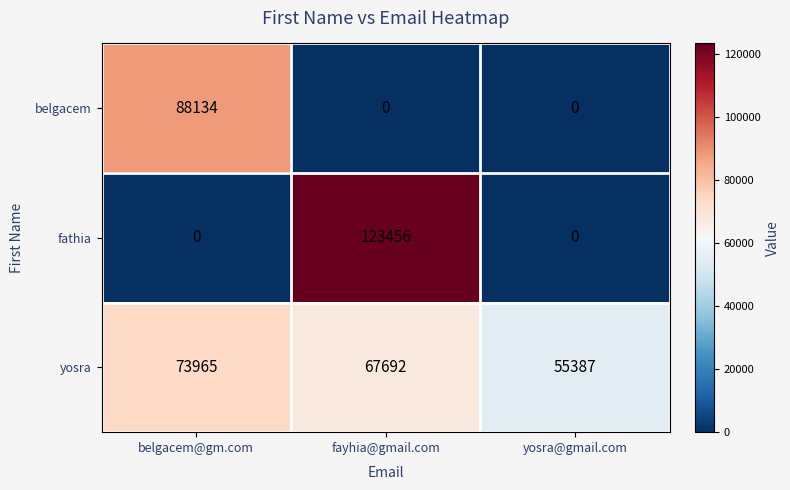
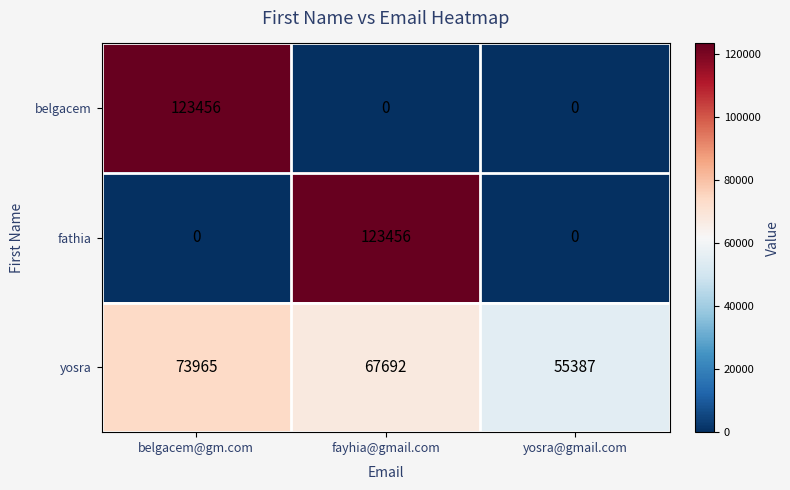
  {
    "belgacem": {
-     "belgacem@gm.com": 88134,
+     "belgacem@gm.com": 123456,
      "fayhia@gmail.com": 0,
      "yosra@gmail.com": 0
    },
    "fathia": {
      "belgacem@gm.com": 0,
      "fayhia@gmail.com": 123456,
      "yosra@gmail.com": 0
    },
    "yosra": {
      "belgacem@gm.com": 73965,
      "fayhia@gmail.com": 67692,
      "yosra@gmail.com": 55387
    }
  }
